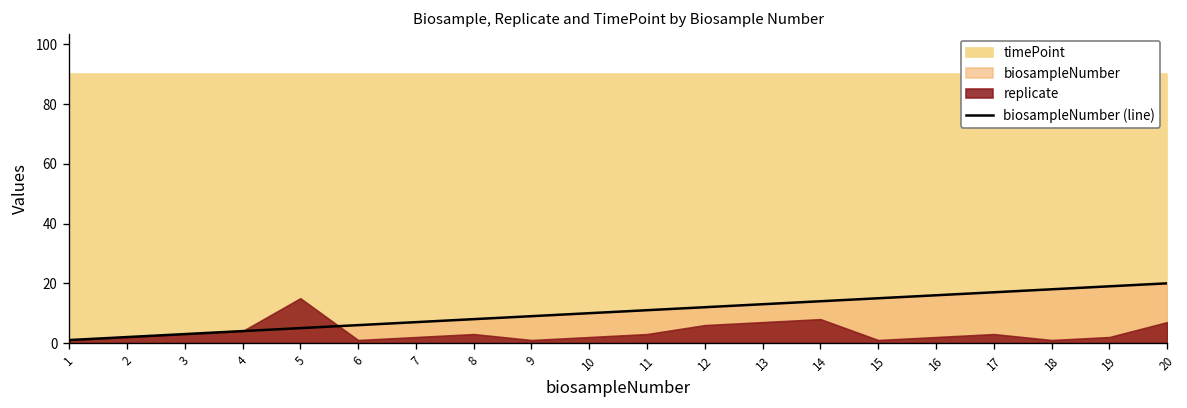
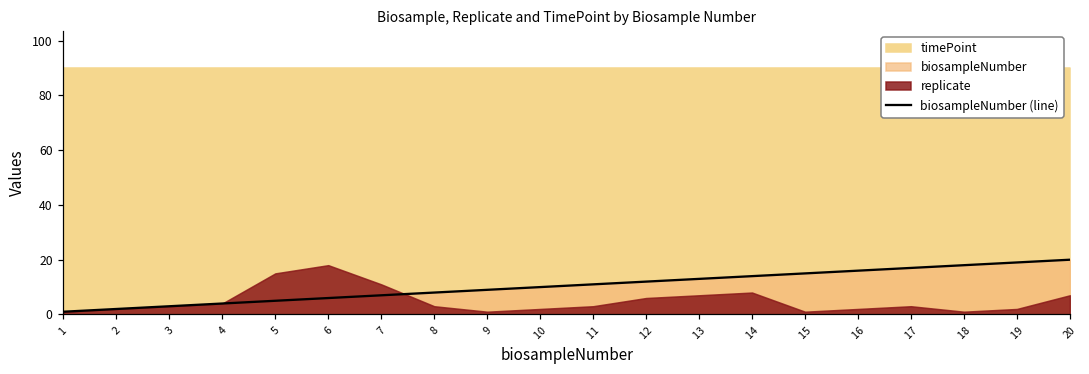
  {
    "replicate": {
      "5": 15,
-     "6": 1,
-     "7": 2,
+     "6": 18,
+     "7": 11,
      "8": 3,
      "10": 2,
      "11": 3,
      "12": 6,
      "13": 7,
      "14": 8,
      "16": 2,
      "17": 3,
      "19": 2,
      "20": 7
    }
  }
